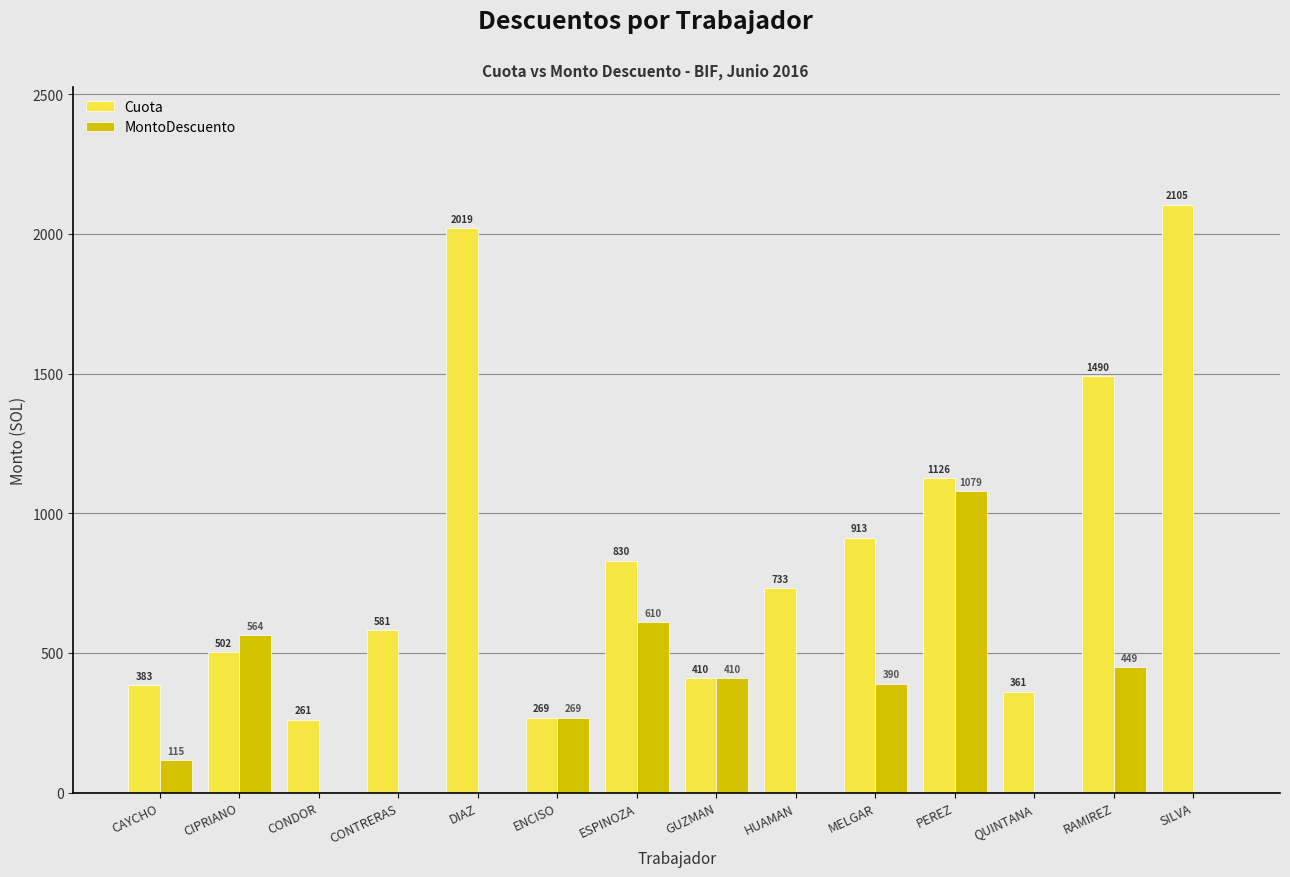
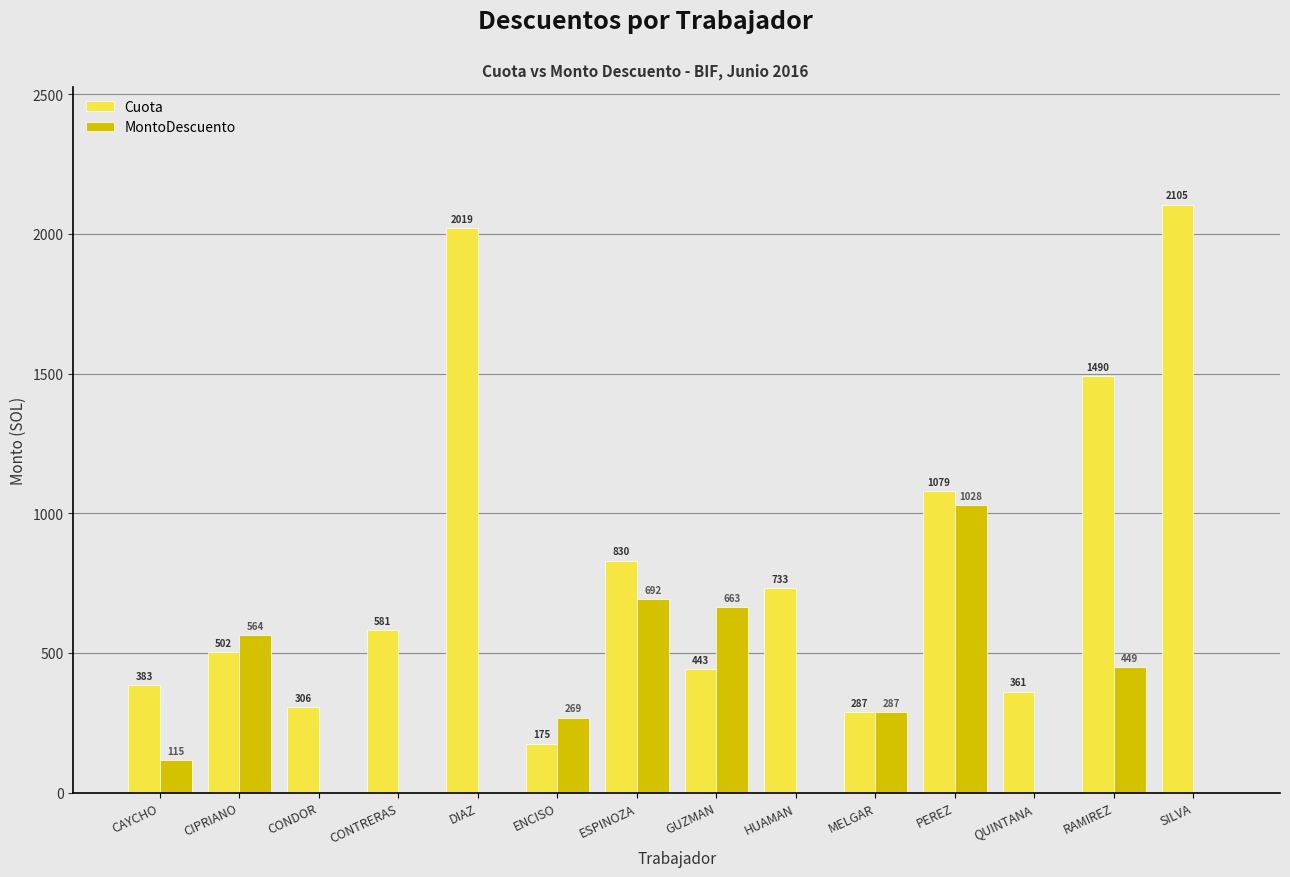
  {
    "Cuota": {
      "CAYCHO": 383,
      "CIPRIANO": 502,
-     "CONDOR": 261,
+     "CONDOR": 306,
      "CONTRERAS": 581,
      "DIAZ": 2019,
-     "ENCISO": 269,
+     "ENCISO": 175,
      "ESPINOZA": 830,
-     "GUZMAN": 410,
+     "GUZMAN": 443,
      "HUAMAN": 733,
-     "MELGAR": 913,
-     "PEREZ": 1126,
+     "MELGAR": 287,
+     "PEREZ": 1079,
      "QUINTANA": 361,
      "RAMIREZ": 1490,
      "SILVA": 2105
    },
    "MontoDescuento": {
      "CAYCHO": 115,
      "CIPRIANO": 564,
      "ENCISO": 269,
-     "ESPINOZA": 610,
-     "GUZMAN": 410,
-     "MELGAR": 390,
-     "PEREZ": 1079,
+     "ESPINOZA": 692,
+     "GUZMAN": 663,
+     "MELGAR": 287,
+     "PEREZ": 1028,
      "RAMIREZ": 449
    }
  }
